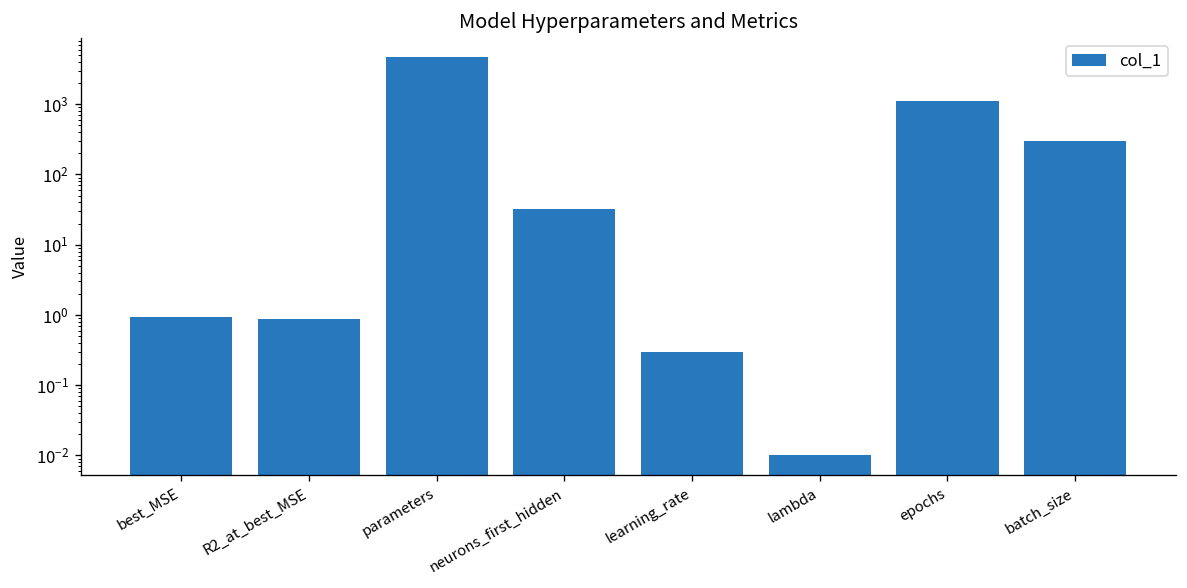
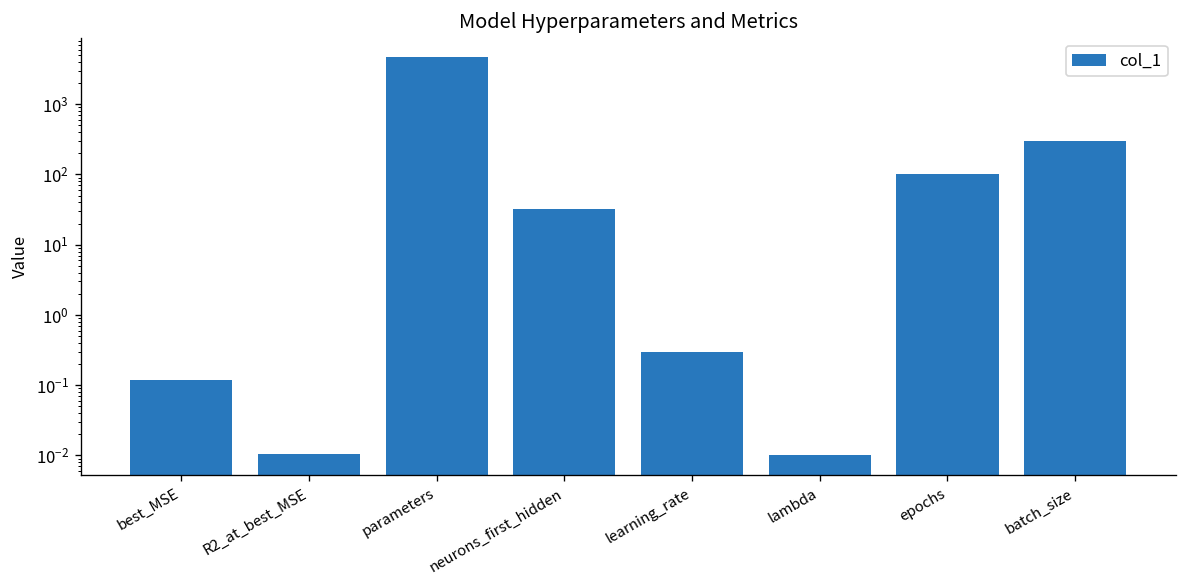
  {
-   "best_MSE": 0.9,
-   "R2_at_best_MSE": 0.9,
+   "best_MSE": 0.12,
+   "R2_at_best_MSE": 0.010,
    "parameters": 5000,
    "neurons_first_hidden": 30,
    "learning_rate": 0.3,
    "lambda": 0.010,
-   "epochs": 1100,
+   "epochs": 100,
    "batch_size": 300
  }
